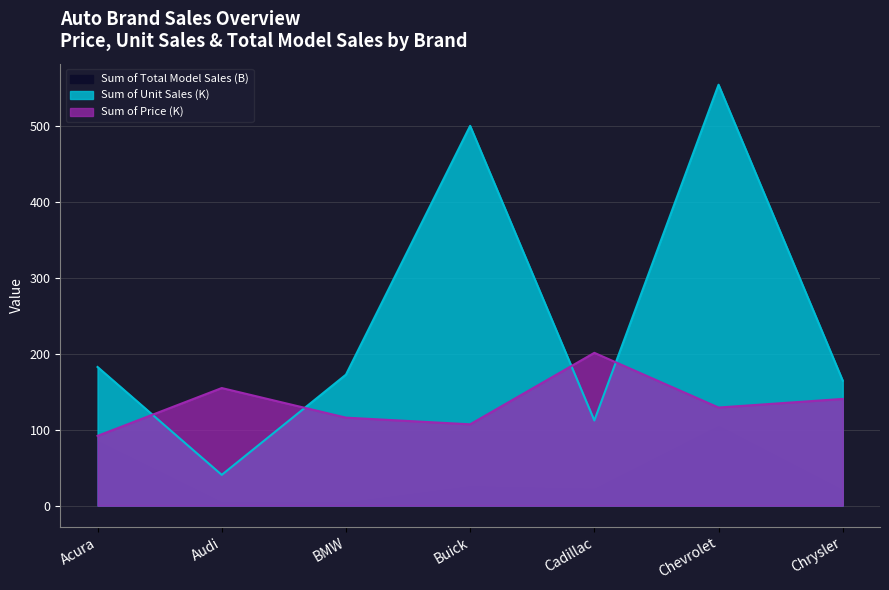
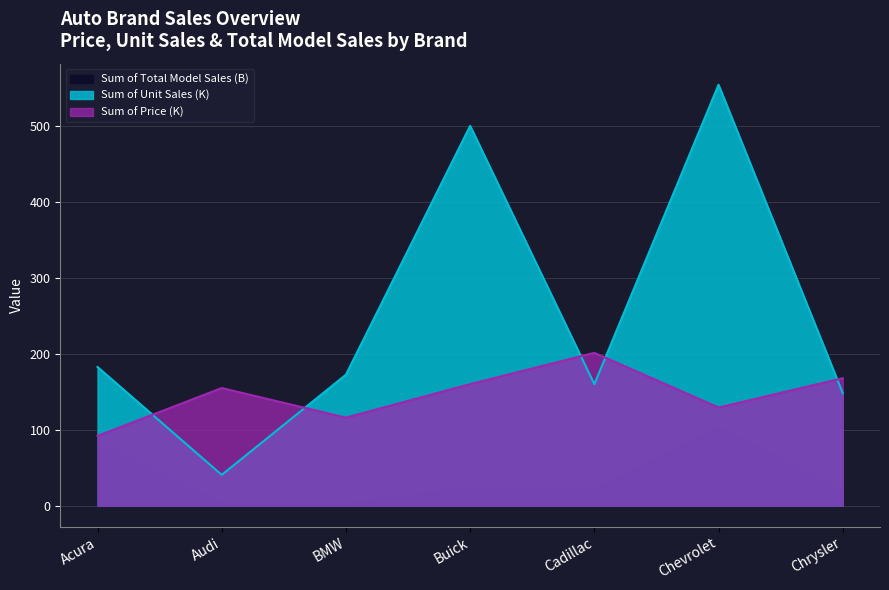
  {
    "Sum of Total Model Sales (B)": {
      "Acura": 90,
      "Audi": 0,
      "BMW": 0,
      "Buick": 30,
      "Cadillac": 20,
      "Chevrolet": 110,
      "Chrysler": 20
    },
    "Sum of Unit Sales (K)": {
      "Acura": 180,
      "Audi": 40,
      "BMW": 170,
      "Buick": 500,
-     "Cadillac": 110,
+     "Cadillac": 160,
      "Chevrolet": 550,
-     "Chrysler": 160
+     "Chrysler": 150
    },
    "Sum of Price (K)": {
      "Acura": 90,
      "Audi": 150,
      "BMW": 120,
-     "Buick": 110,
+     "Buick": 160,
      "Cadillac": 200,
      "Chevrolet": 130,
-     "Chrysler": 140
+     "Chrysler": 170
    }
  }
